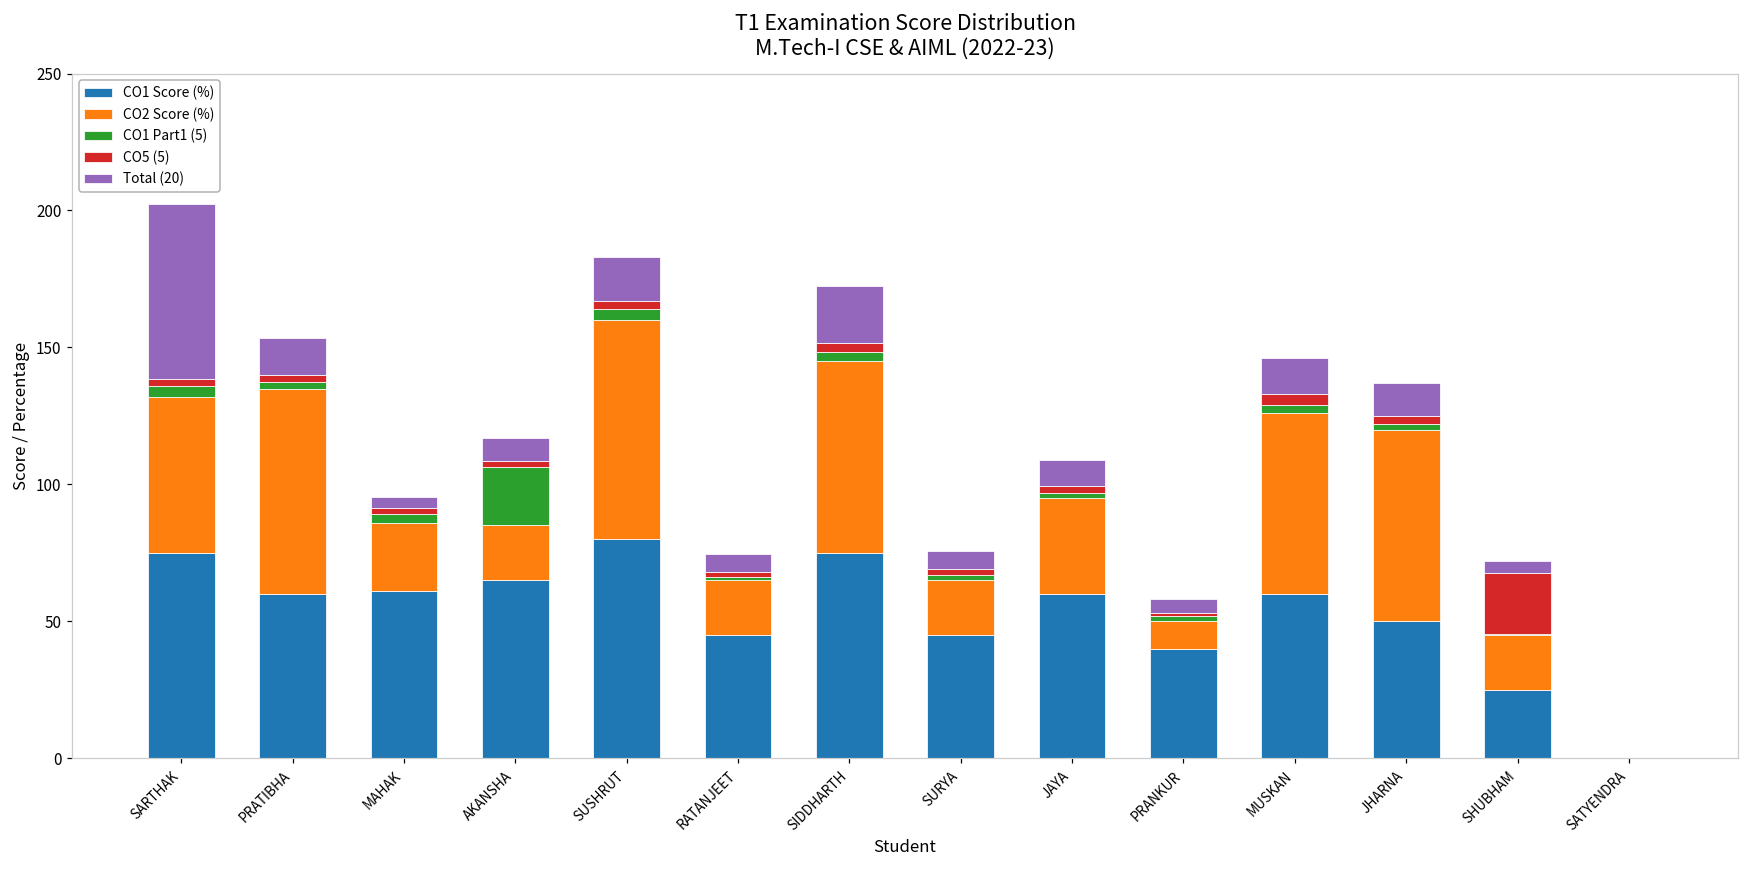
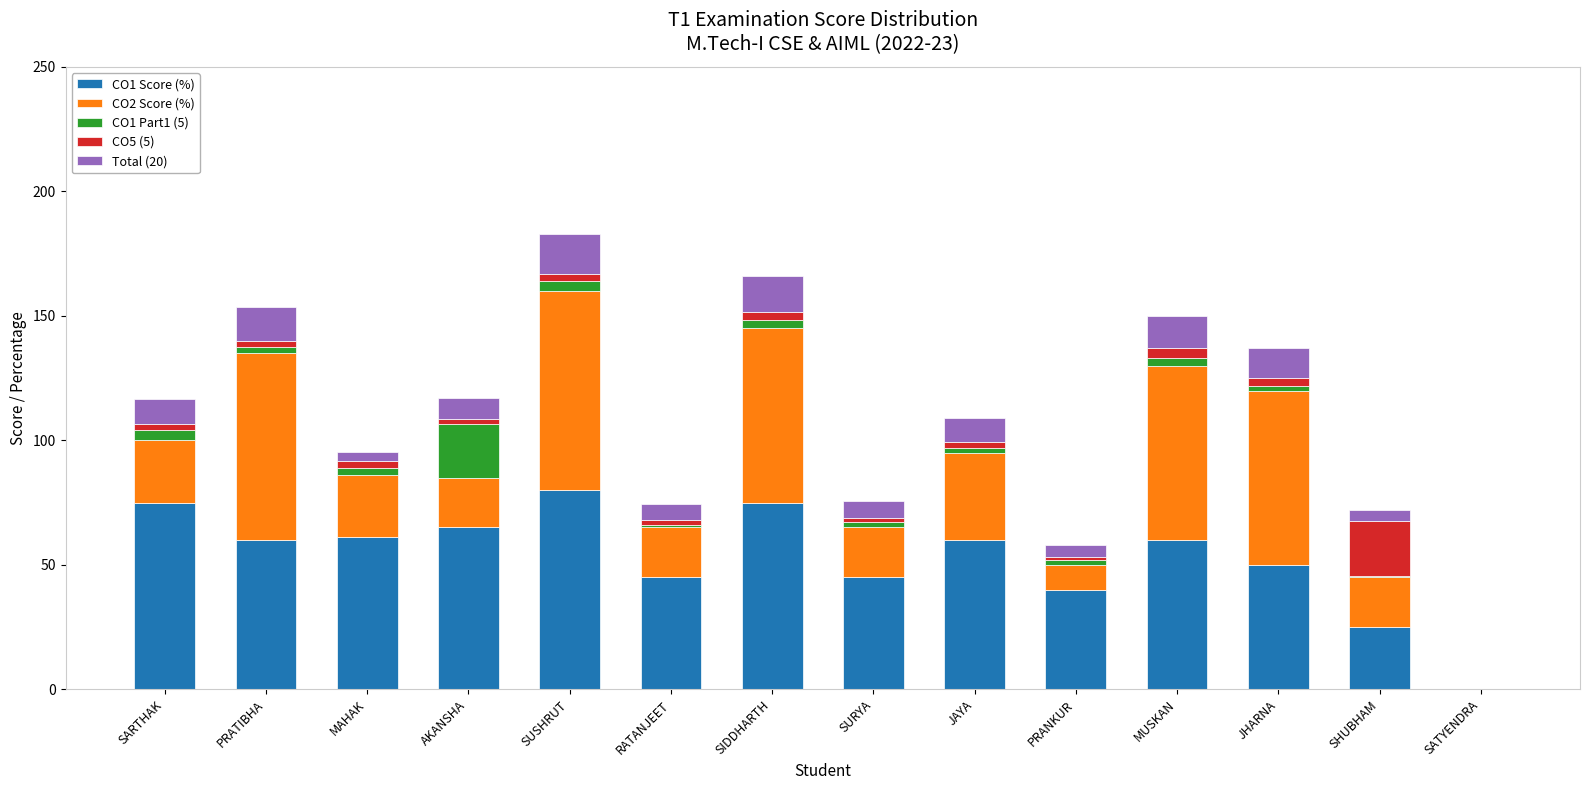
  {
    "CO1 Score (%)": {
      "SARTHAK": 75,
      "PRATIBHA": 60,
      "MAHAK": 61,
      "AKANSHA": 65,
      "SUSHRUT": 80,
      "RATANJEET": 45,
      "SIDDHARTH": 75,
      "SURYA": 45,
      "JAYA": 60,
      "PRANKUR": 40,
      "MUSKAN": 60,
      "JHARNA": 50,
      "SHUBHAM": 25,
      "SATYENDRA": 0
    },
    "CO2 Score (%)": {
-     "SARTHAK": 57,
+     "SARTHAK": 25,
      "PRATIBHA": 75,
      "MAHAK": 25,
      "AKANSHA": 20,
      "SUSHRUT": 80,
      "RATANJEET": 20,
      "SIDDHARTH": 70,
      "SURYA": 20,
      "JAYA": 35,
      "PRANKUR": 10,
-     "MUSKAN": 66,
+     "MUSKAN": 70,
      "JHARNA": 70,
      "SHUBHAM": 20,
      "SATYENDRA": 0
    },
    "CO1 Part1 (5)": {
      "SARTHAK": 4,
      "PRATIBHA": 3,
      "MAHAK": 3,
      "AKANSHA": 21,
      "SUSHRUT": 4,
      "SIDDHARTH": 4,
      "SURYA": 2,
      "JAYA": 2,
      "PRANKUR": 2,
      "MUSKAN": 3,
      "JHARNA": 2,
      "SATYENDRA": 0
    },
    "CO5 (5)": {
      "SARTHAK": 3,
      "PRATIBHA": 3,
      "MAHAK": 3,
      "AKANSHA": 2,
      "SUSHRUT": 3,
      "RATANJEET": 2,
      "SIDDHARTH": 3,
      "SURYA": 2,
      "JAYA": 3,
      "MUSKAN": 4,
      "JHARNA": 3,
      "SHUBHAM": 22,
      "SATYENDRA": 0
    },
    "Total (20)": {
-     "SARTHAK": 64,
+     "SARTHAK": 10,
      "PRATIBHA": 14,
      "MAHAK": 4,
      "AKANSHA": 9,
      "SUSHRUT": 16,
      "RATANJEET": 7,
-     "SIDDHARTH": 21,
+     "SIDDHARTH": 15,
      "SURYA": 7,
      "JAYA": 10,
      "PRANKUR": 5,
      "MUSKAN": 13,
      "JHARNA": 12,
      "SHUBHAM": 5,
      "SATYENDRA": 0
    }
  }
